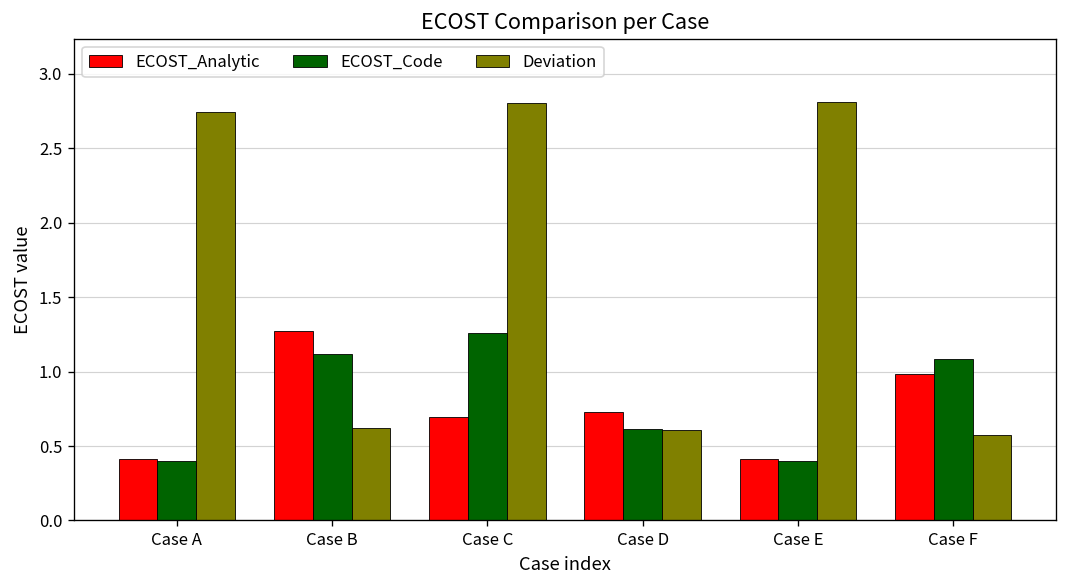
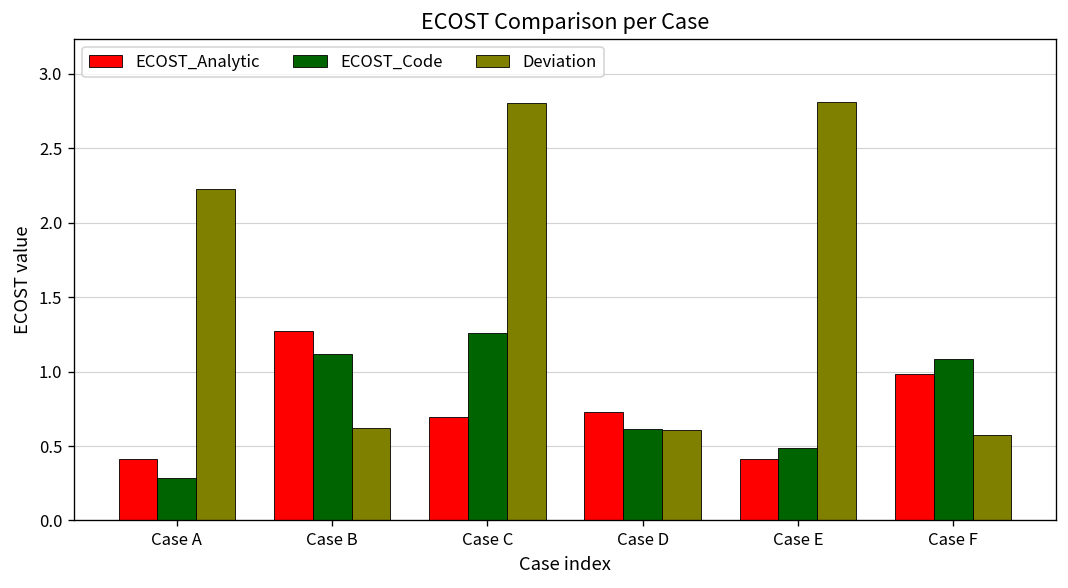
  {
    "ECOST_Analytic": {
      "Case A": 0.41,
      "Case B": 1.27,
      "Case C": 0.69,
      "Case D": 0.73,
      "Case E": 0.41,
      "Case F": 0.99
    },
    "ECOST_Code": {
-     "Case A": 0.40,
+     "Case A": 0.29,
      "Case B": 1.12,
      "Case C": 1.26,
      "Case D": 0.61,
-     "Case E": 0.40,
+     "Case E": 0.48,
      "Case F": 1.09
    },
    "Deviation": {
-     "Case A": 2.74,
+     "Case A": 2.23,
      "Case B": 0.62,
      "Case C": 2.81,
      "Case D": 0.61,
      "Case E": 2.81,
      "Case F": 0.57
    }
  }
